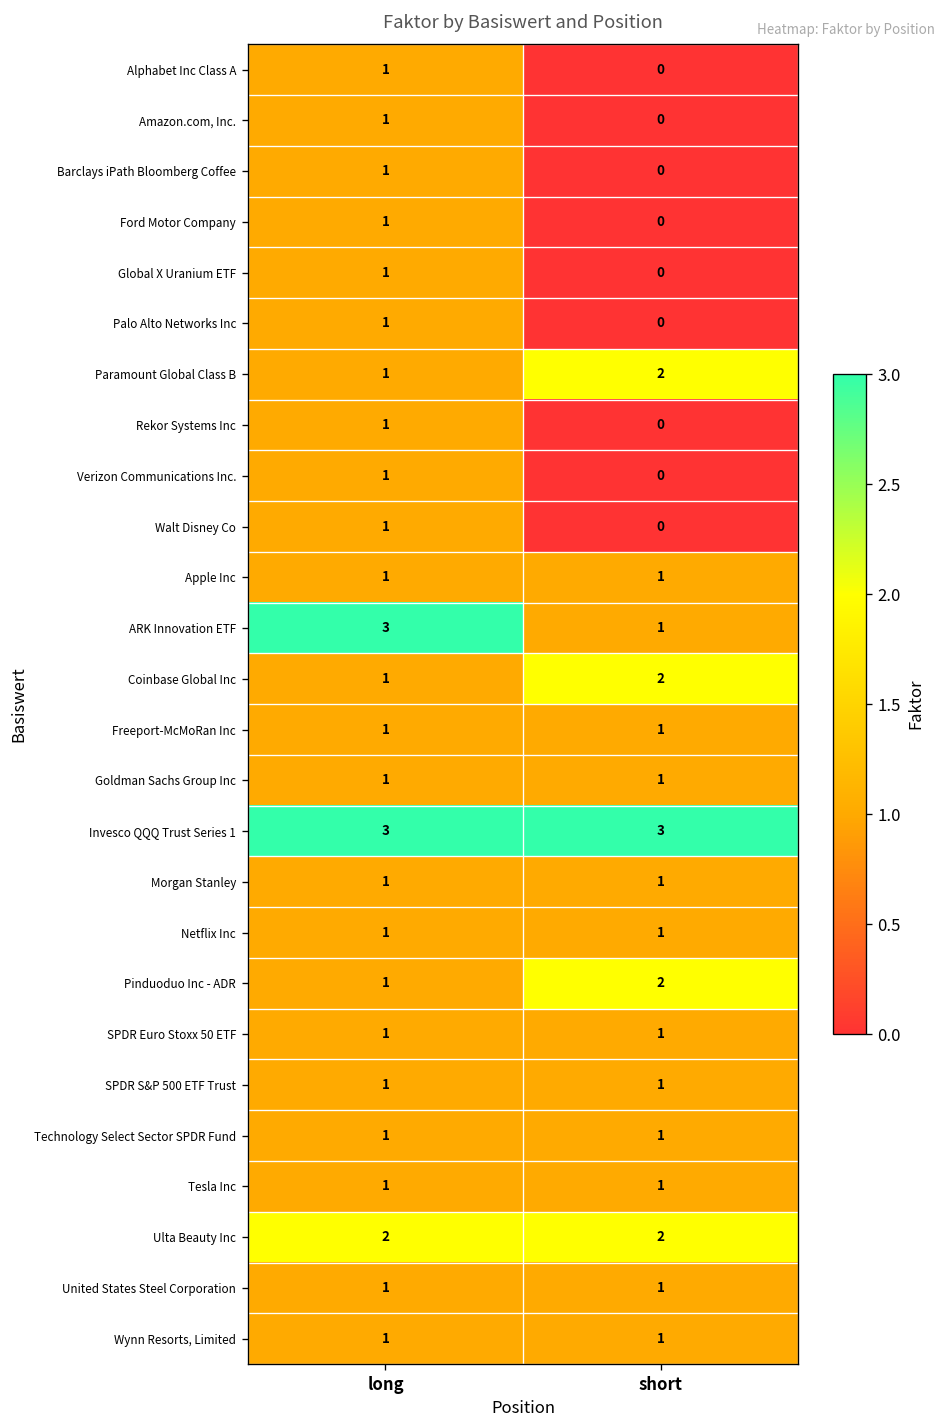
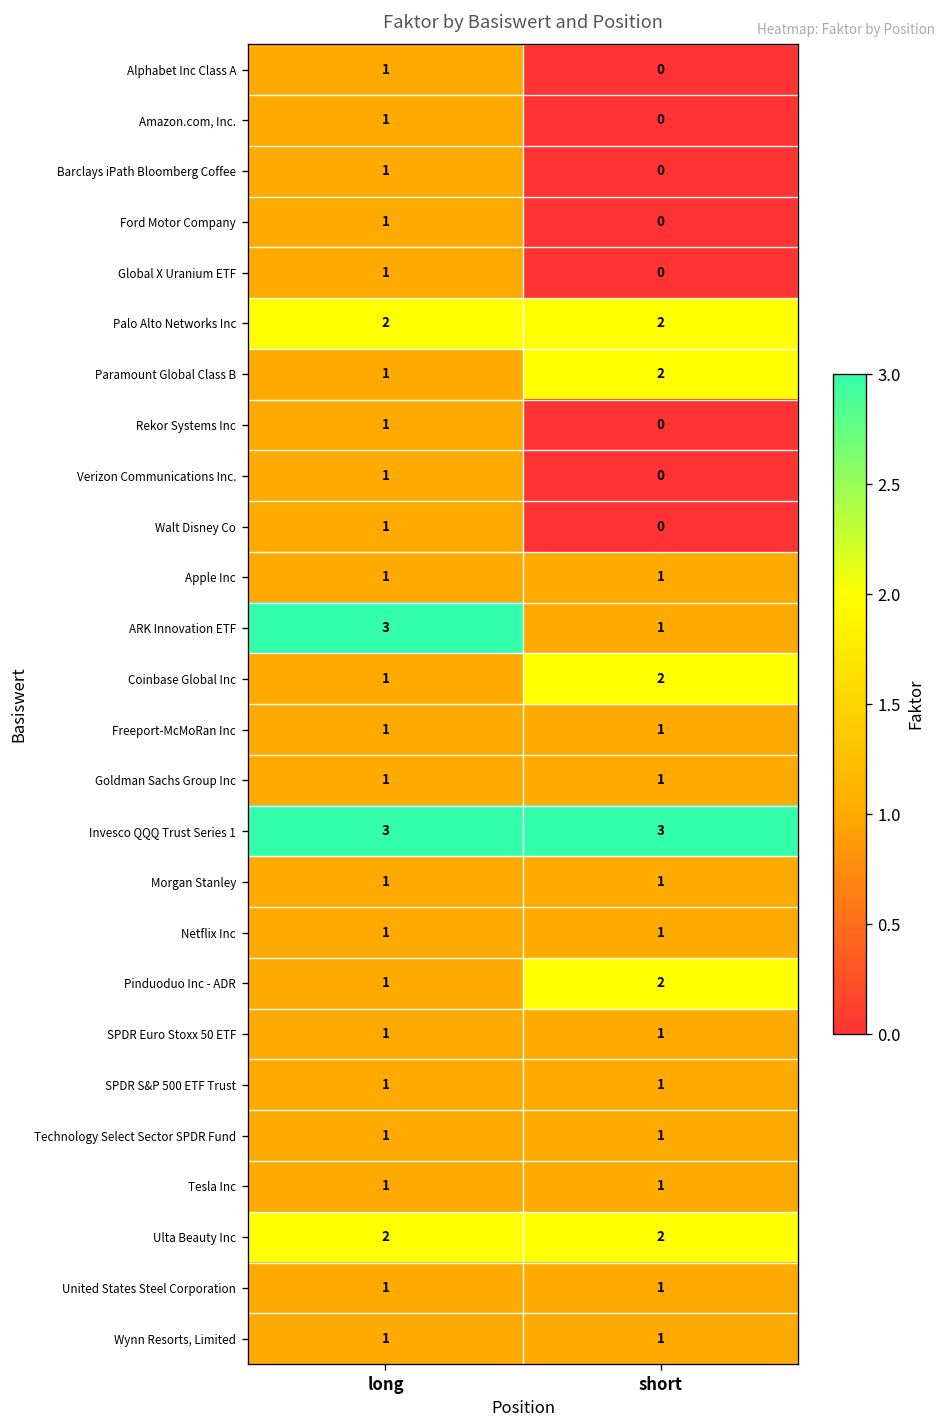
  {
    "Alphabet Inc Class A": {
      "long": 1,
      "short": 0
    },
    "Amazon.com, Inc.": {
      "long": 1,
      "short": 0
    },
    "Barclays iPath Bloomberg Coffee": {
      "long": 1,
      "short": 0
    },
    "Ford Motor Company": {
      "long": 1,
      "short": 0
    },
    "Global X Uranium ETF": {
      "long": 1,
      "short": 0
    },
    "Palo Alto Networks Inc": {
-     "long": 1,
-     "short": 0
+     "long": 2,
+     "short": 2
    },
    "Paramount Global Class B": {
      "long": 1,
      "short": 2
    },
    "Rekor Systems Inc": {
      "long": 1,
      "short": 0
    },
    "Verizon Communications Inc.": {
      "long": 1,
      "short": 0
    },
    "Walt Disney Co": {
      "long": 1,
      "short": 0
    },
    "Apple Inc": {
      "long": 1,
      "short": 1
    },
    "ARK Innovation ETF": {
      "long": 3,
      "short": 1
    },
    "Coinbase Global Inc": {
      "long": 1,
      "short": 2
    },
    "Freeport-McMoRan Inc": {
      "long": 1,
      "short": 1
    },
    "Goldman Sachs Group Inc": {
      "long": 1,
      "short": 1
    },
    "Invesco QQQ Trust Series 1": {
      "long": 3,
      "short": 3
    },
    "Morgan Stanley": {
      "long": 1,
      "short": 1
    },
    "Netflix Inc": {
      "long": 1,
      "short": 1
    },
    "Pinduoduo Inc - ADR": {
      "long": 1,
      "short": 2
    },
    "SPDR Euro Stoxx 50 ETF": {
      "long": 1,
      "short": 1
    },
    "SPDR S&P 500 ETF Trust": {
      "long": 1,
      "short": 1
    },
    "Technology Select Sector SPDR Fund": {
      "long": 1,
      "short": 1
    },
    "Tesla Inc": {
      "long": 1,
      "short": 1
    },
    "Ulta Beauty Inc": {
      "long": 2,
      "short": 2
    },
    "United States Steel Corporation": {
      "long": 1,
      "short": 1
    },
    "Wynn Resorts, Limited": {
      "long": 1,
      "short": 1
    }
  }
